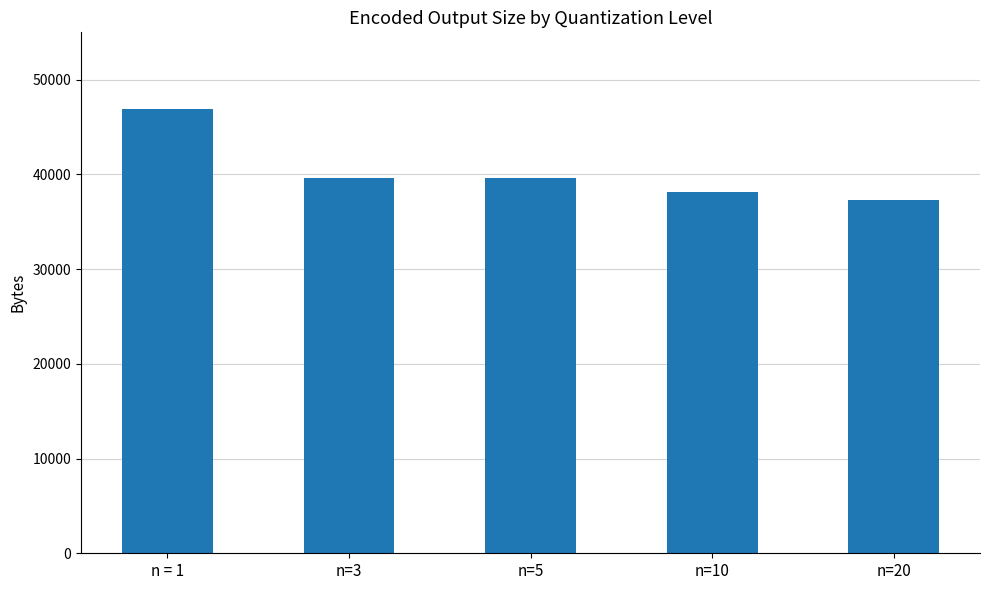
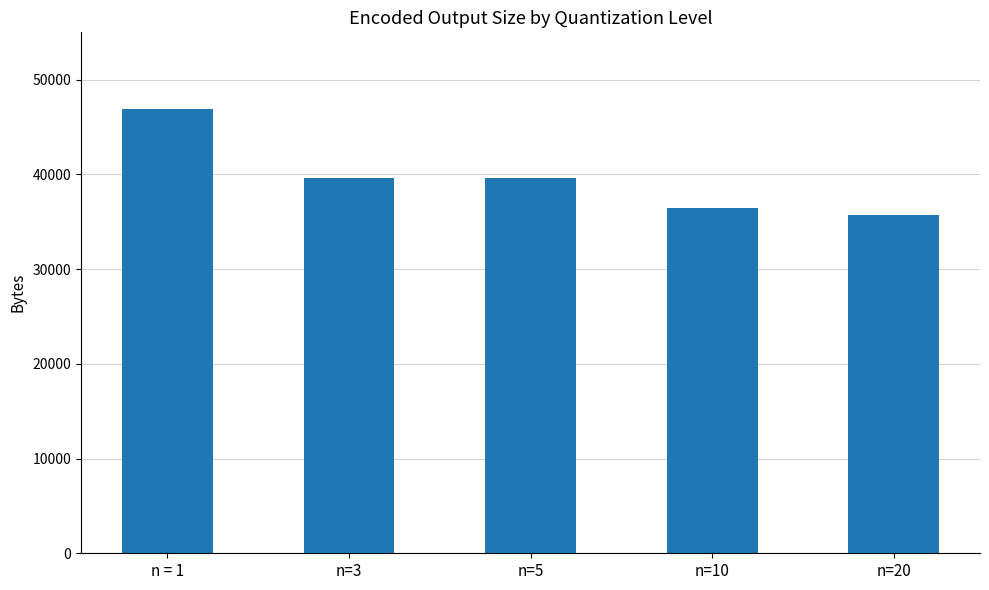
  {
    "n = 1": 47000,
    "n=3": 40000,
    "n=5": 40000,
-   "n=10": 38000,
-   "n=20": 37000
+   "n=10": 36000,
+   "n=20": 36000
  }
